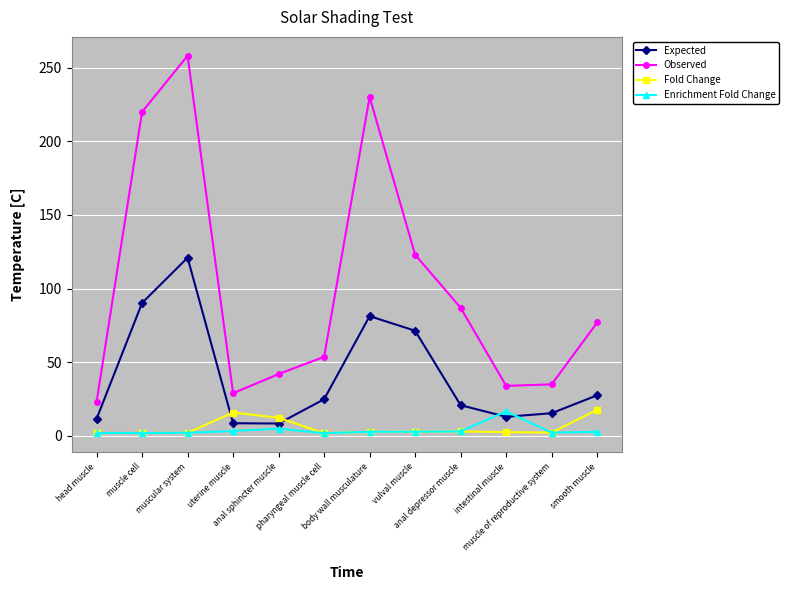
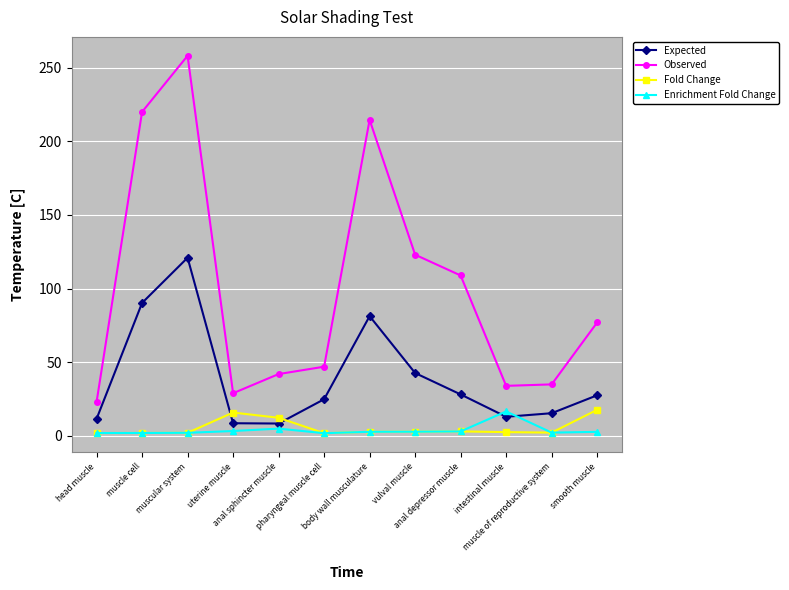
  {
    "Expected": {
      "head muscle": 12,
      "muscle cell": 90,
      "muscular system": 121,
      "uterine muscle": 9,
      "anal sphincter muscle": 8,
      "pharyngeal muscle cell": 25,
      "body wall musculature": 81,
-     "vulval muscle": 71,
-     "anal depressor muscle": 21,
+     "vulval muscle": 43,
+     "anal depressor muscle": 28,
      "intestinal muscle": 13,
      "muscle of reproductive system": 15,
      "smooth muscle": 28
    },
    "Observed": {
      "head muscle": 23,
      "muscle cell": 220,
      "muscular system": 258,
      "uterine muscle": 29,
      "anal sphincter muscle": 42,
-     "pharyngeal muscle cell": 54,
-     "body wall musculature": 230,
+     "pharyngeal muscle cell": 47,
+     "body wall musculature": 215,
      "vulval muscle": 123,
-     "anal depressor muscle": 87,
+     "anal depressor muscle": 109,
      "intestinal muscle": 34,
      "muscle of reproductive system": 35,
      "smooth muscle": 77
    },
    "Fold Change": {
      "uterine muscle": 16,
      "anal sphincter muscle": 12,
      "intestinal muscle": 3,
      "smooth muscle": 18
    },
    "Enrichment Fold Change": {
      "uterine muscle": 3,
      "anal sphincter muscle": 5,
      "intestinal muscle": 17,
      "smooth muscle": 3
    }
  }
